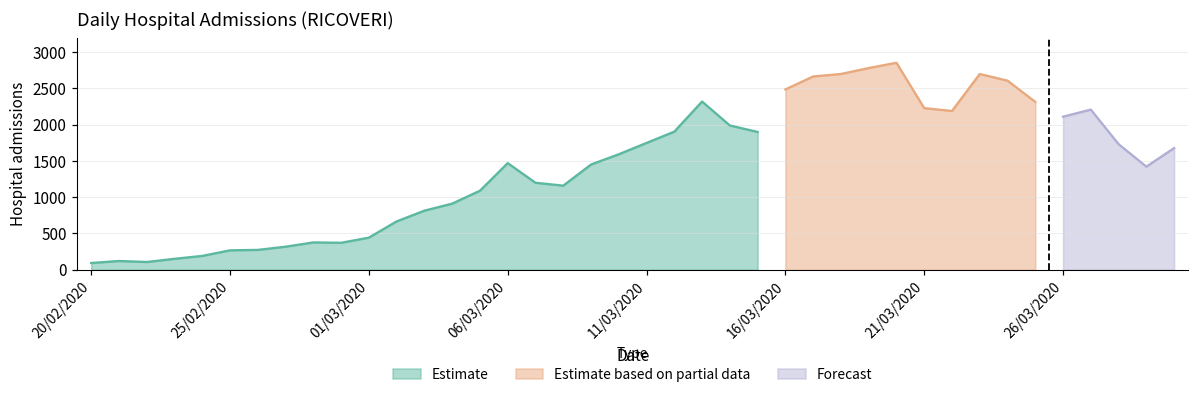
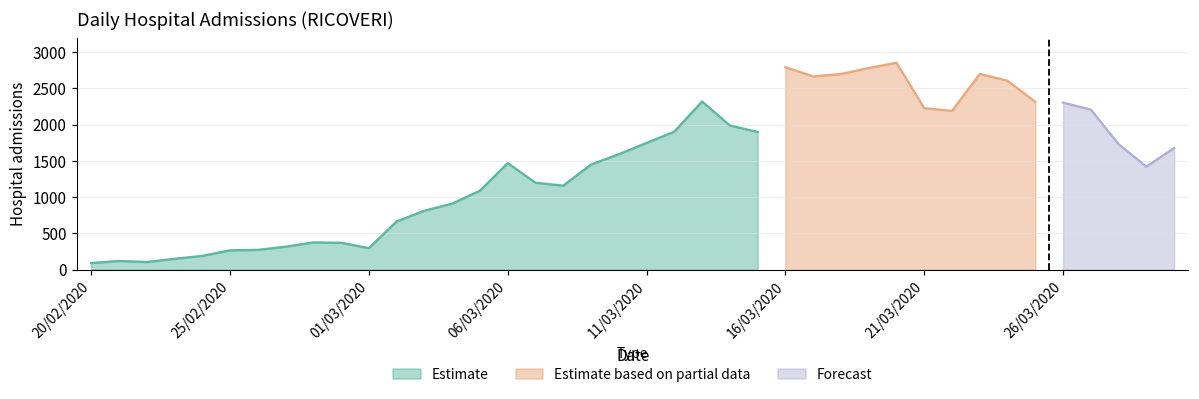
  {
    "Estimate": {
      "20/02/2020": 100,
      "25/02/2020": 300,
-     "01/03/2020": 400,
+     "01/03/2020": 300,
      "06/03/2020": 1500,
      "11/03/2020": 1700
    },
    "Estimate based on partial data": {
-     "16/03/2020": 2500,
+     "16/03/2020": 2800,
      "21/03/2020": 2200
    },
    "Forecast": {
-     "26/03/2020": 2100
+     "26/03/2020": 2300
    }
  }
